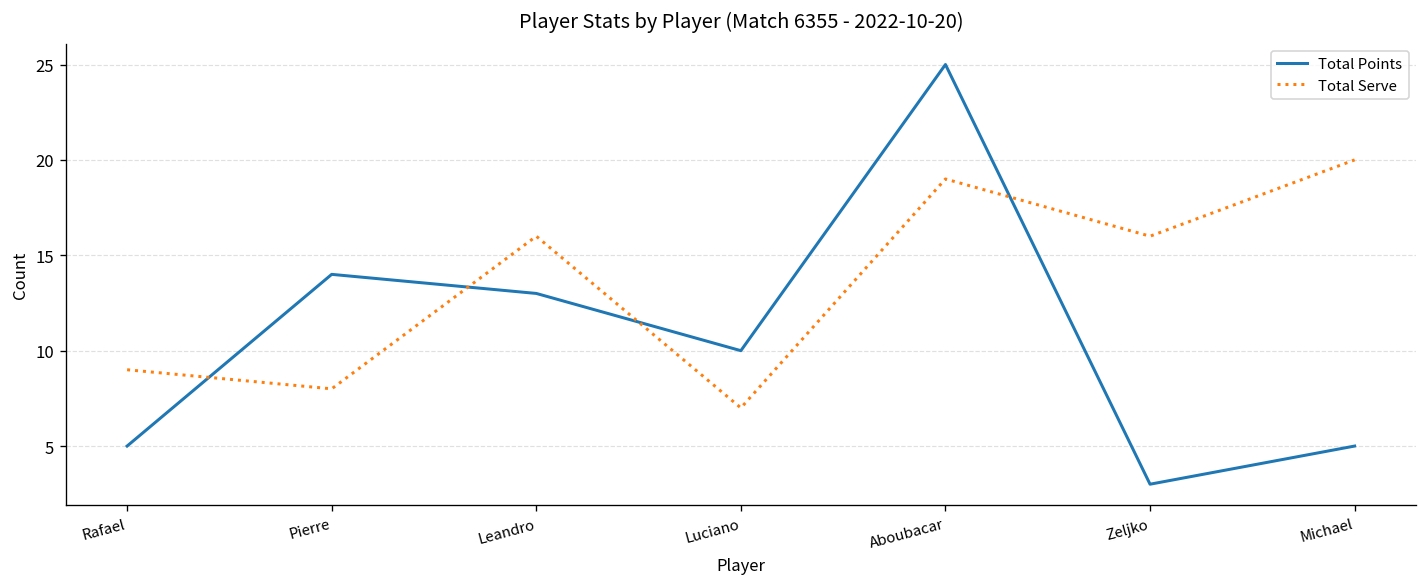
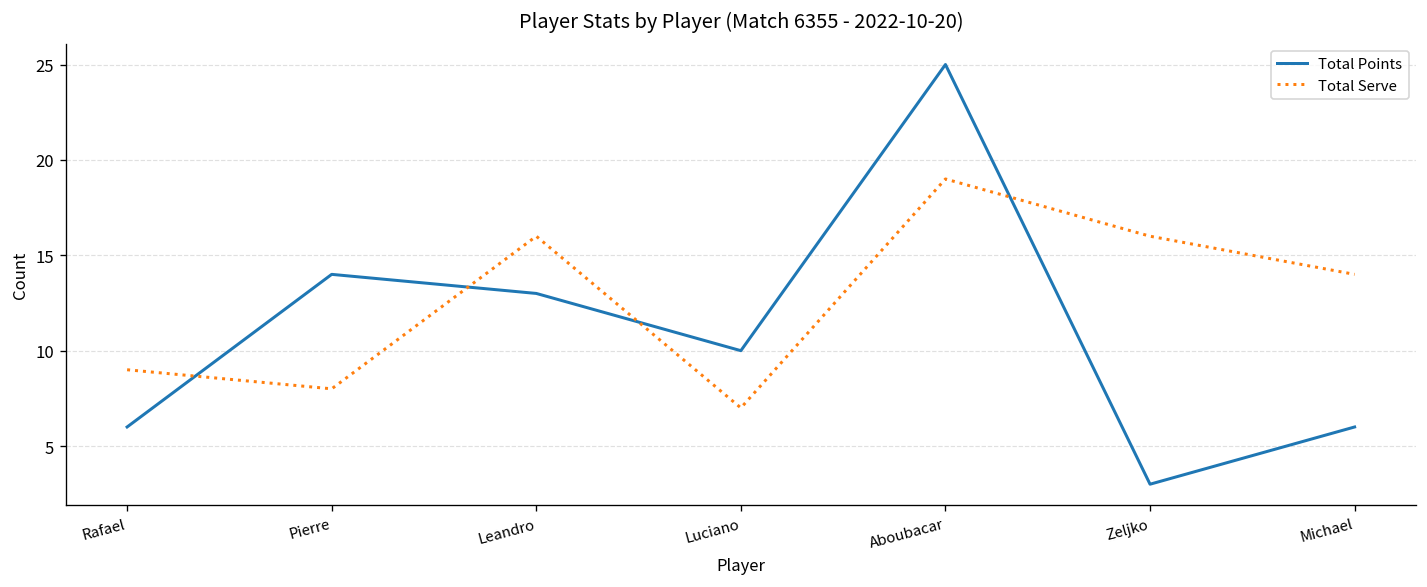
  {
    "Total Points": {
-     "Rafael": 5,
+     "Rafael": 6,
      "Pierre": 14,
      "Leandro": 13,
      "Luciano": 10,
      "Aboubacar": 25,
      "Zeljko": 3,
-     "Michael": 5
+     "Michael": 6
    },
    "Total Serve": {
      "Rafael": 9,
      "Pierre": 8,
      "Leandro": 16,
      "Luciano": 7,
      "Aboubacar": 19,
      "Zeljko": 16,
-     "Michael": 20
+     "Michael": 14
    }
  }
